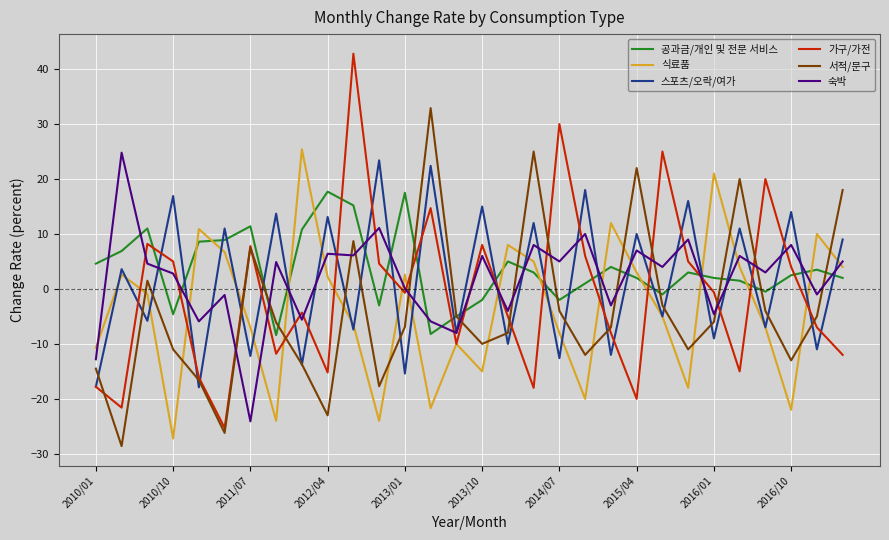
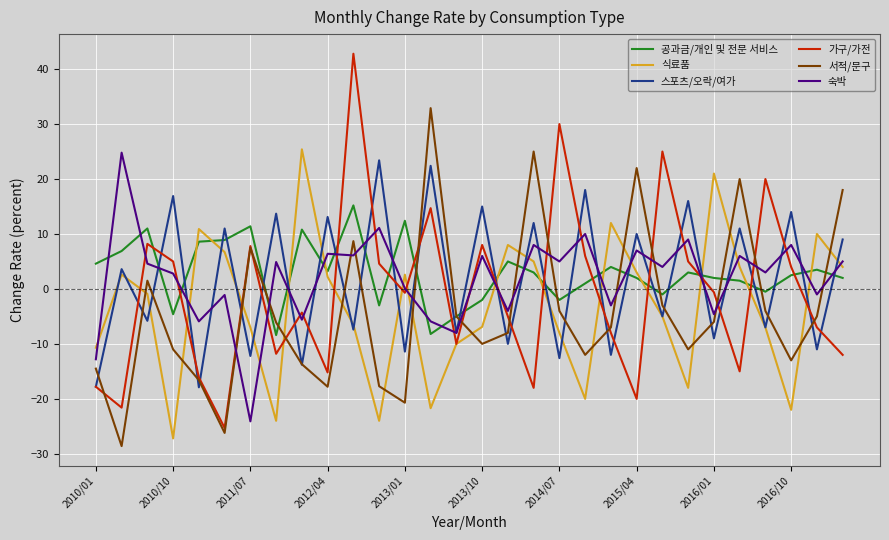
  {
    "공과금/개인 및 전문 서비스": {
      "2010/01": 5,
      "2010/10": -5,
      "2011/07": 11,
-     "2012/04": 18,
-     "2013/01": 18,
+     "2012/04": 3,
+     "2013/01": 12,
      "2013/10": -2,
      "2014/07": -2,
      "2015/04": 2,
      "2016/01": 2,
      "2016/10": 3
    },
    "식료품": {
      "2010/01": -11,
      "2010/10": -27,
      "2011/07": -7,
      "2012/04": 2,
      "2013/01": 3,
-     "2013/10": -15,
+     "2013/10": -7,
      "2014/07": -8,
      "2015/04": 3,
      "2016/01": 21,
      "2016/10": -22
    },
    "스포츠/오락/여가": {
      "2010/10": 17,
      "2011/07": -12,
      "2012/04": 13,
-     "2013/01": -15,
+     "2013/01": -11,
      "2013/10": 15,
      "2014/07": -13,
      "2015/04": 10,
      "2016/01": -9,
      "2016/10": 14
    },
    "가구/가전": {
      "2010/10": 5,
      "2012/04": -15,
      "2013/01": -1,
      "2013/10": 8,
      "2014/07": 30,
      "2015/04": -20,
      "2016/01": -1,
      "2016/10": 4
    },
    "서적/문구": {
      "2010/01": -15,
      "2010/10": -11,
-     "2012/04": -23,
-     "2013/01": -7,
+     "2012/04": -18,
+     "2013/01": -21,
      "2013/10": -10,
      "2014/07": -4,
      "2015/04": 22,
      "2016/01": -6,
      "2016/10": -13
    },
    "숙박": {
      "2010/01": -13,
      "2010/10": 3,
      "2011/07": -24,
      "2012/04": 6,
      "2013/01": 0,
      "2013/10": 6,
      "2014/07": 5,
      "2015/04": 7,
      "2016/01": -5,
      "2016/10": 8
    }
  }
